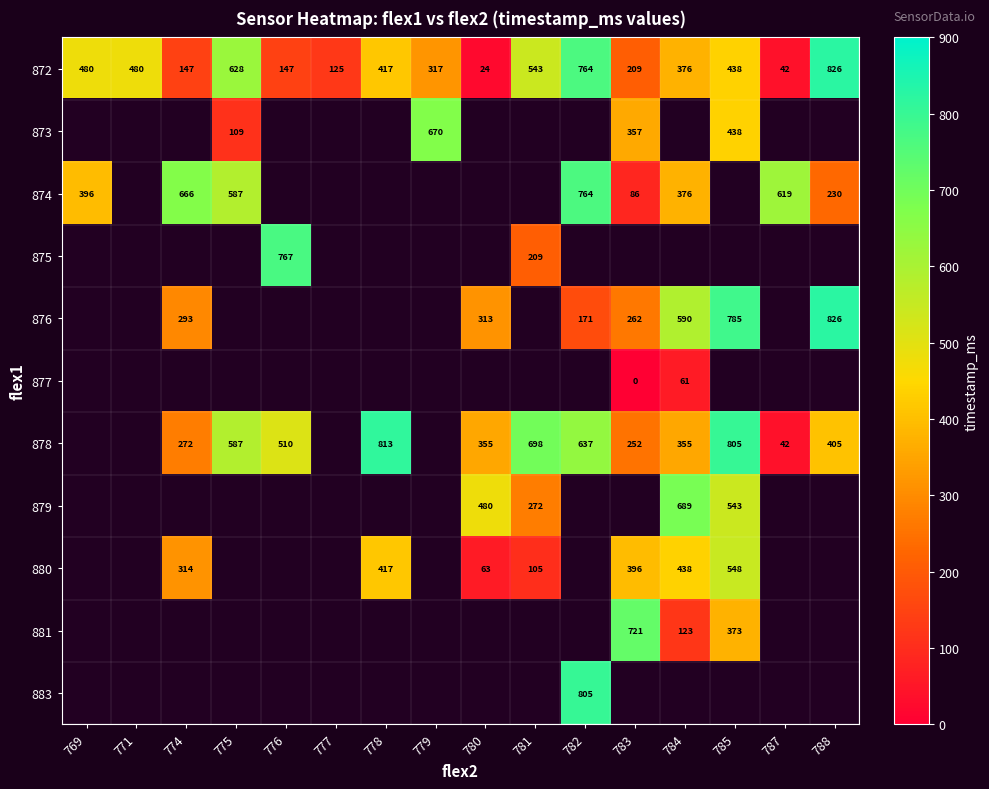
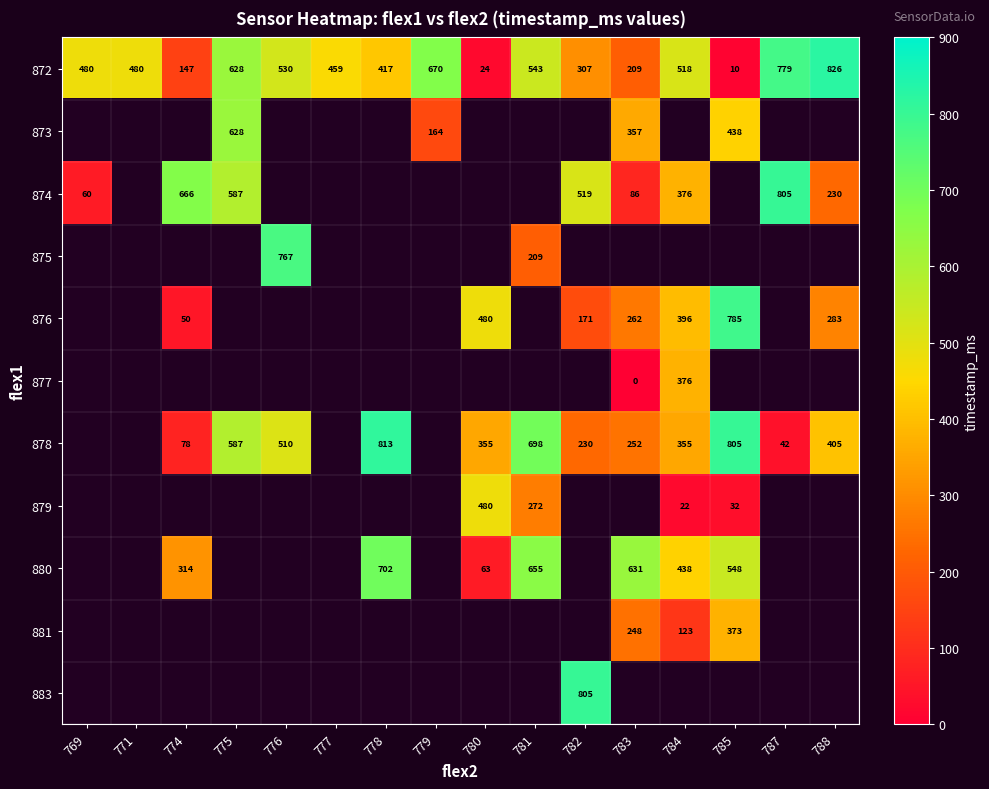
  {
    "872": {
      "769": 480,
      "771": 480,
      "774": 147,
      "775": 628,
-     "776": 147,
-     "777": 125,
+     "776": 530,
+     "777": 459,
      "778": 417,
-     "779": 317,
+     "779": 670,
      "780": 24,
      "781": 543,
-     "782": 764,
+     "782": 307,
      "783": 209,
-     "784": 376,
-     "785": 438,
-     "787": 42,
+     "784": 518,
+     "785": 10,
+     "787": 779,
      "788": 826
    },
    "873": {
-     "775": 109,
-     "779": 670,
+     "775": 628,
+     "779": 164,
      "783": 357,
      "785": 438
    },
    "874": {
-     "769": 396,
+     "769": 60,
      "774": 666,
      "775": 587,
-     "782": 764,
+     "782": 519,
      "783": 86,
      "784": 376,
-     "787": 619,
+     "787": 805,
      "788": 230
    },
    "875": {
      "776": 767,
      "781": 209
    },
    "876": {
-     "774": 293,
-     "780": 313,
+     "774": 50,
+     "780": 480,
      "782": 171,
      "783": 262,
-     "784": 590,
+     "784": 396,
      "785": 785,
-     "788": 826
+     "788": 283
    },
    "877": {
      "783": 0,
-     "784": 61
+     "784": 376
    },
    "878": {
-     "774": 272,
+     "774": 78,
      "775": 587,
      "776": 510,
      "778": 813,
      "780": 355,
      "781": 698,
-     "782": 637,
+     "782": 230,
      "783": 252,
      "784": 355,
      "785": 805,
      "787": 42,
      "788": 405
    },
    "879": {
      "780": 480,
      "781": 272,
-     "784": 689,
-     "785": 543
+     "784": 22,
+     "785": 32
    },
    "880": {
      "774": 314,
-     "778": 417,
+     "778": 702,
      "780": 63,
-     "781": 105,
-     "783": 396,
+     "781": 655,
+     "783": 631,
      "784": 438,
      "785": 548
    },
    "881": {
-     "783": 721,
+     "783": 248,
      "784": 123,
      "785": 373
    },
    "883": {
      "782": 805
    }
  }
